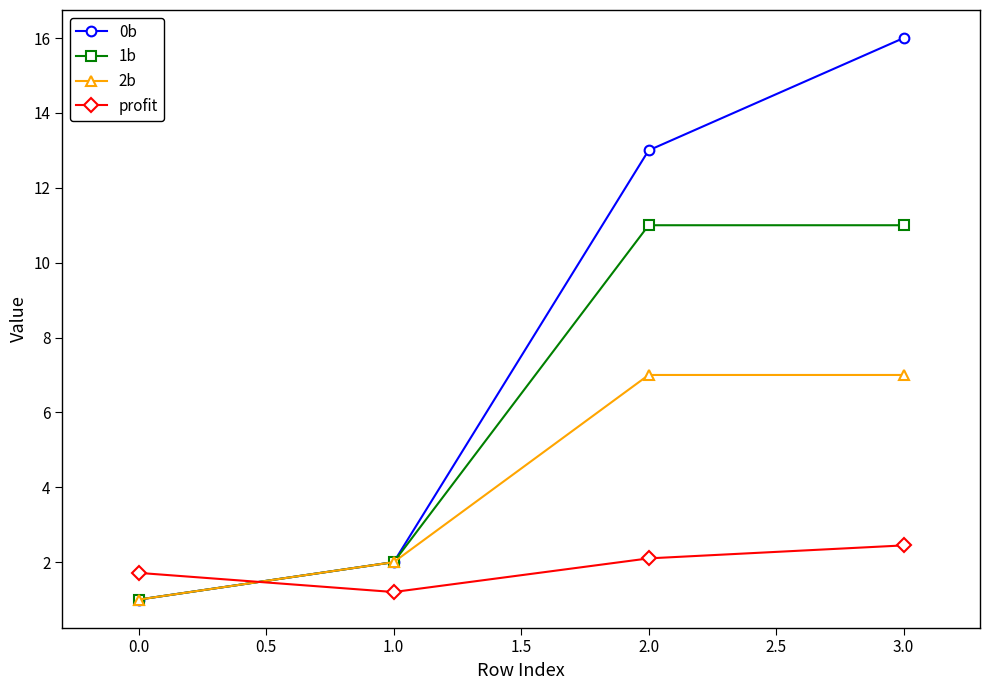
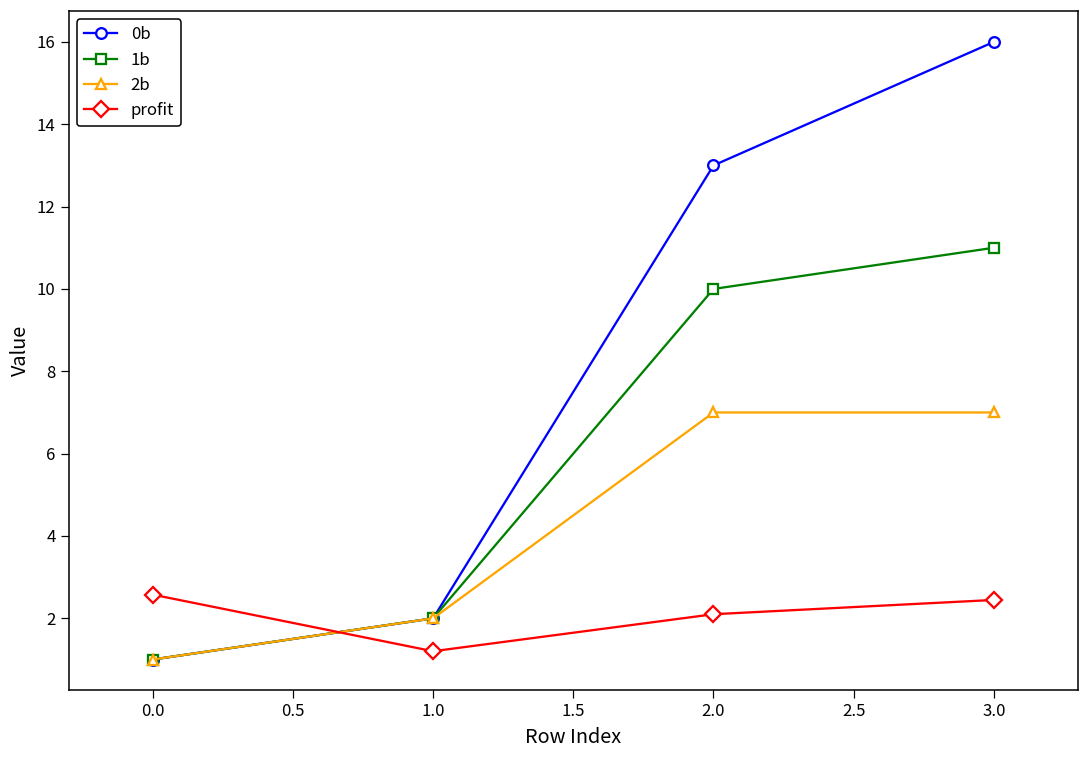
  {
    "0b": {
      "2.0": 13.0,
      "3.0": 16.0
    },
    "1b": {
-     "2.0": 11,
+     "2.0": 10,
      "3.0": 11
    },
    "2b": {
      "2.0": 7.0,
      "3.0": 7.0
    },
    "profit": {
-     "0.0": 1.7,
+     "0.0": 2.6,
      "1.0": 1.2,
      "2.0": 2.1,
      "3.0": 2.4
    }
  }
